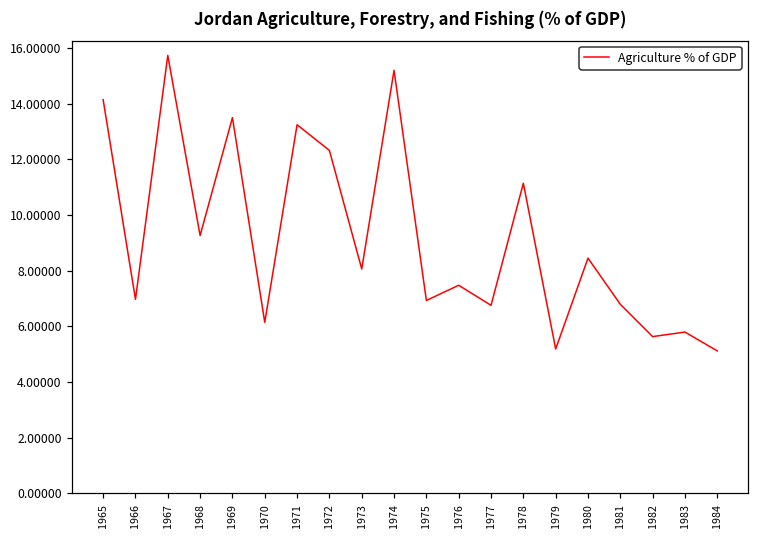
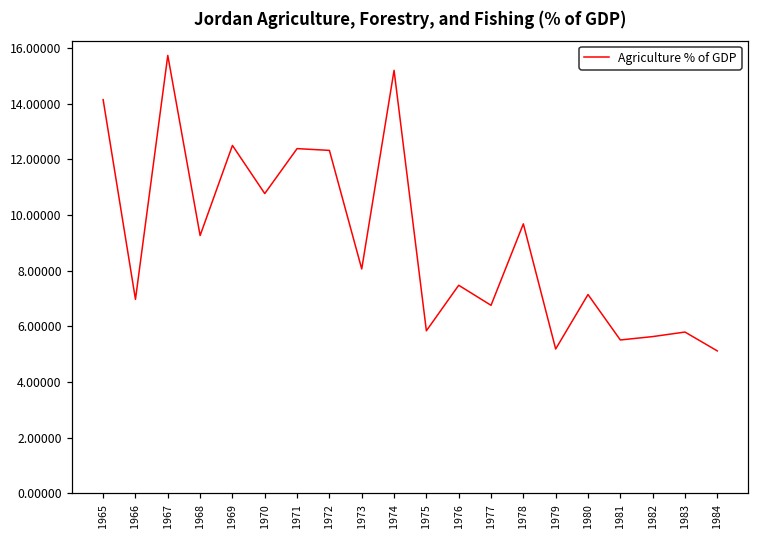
  {
    "1965": 14.1,
    "1966": 7.0,
    "1967": 15.7,
    "1968": 9.3,
-   "1969": 13.5,
-   "1970": 6.1,
-   "1971": 13.2,
+   "1969": 12.5,
+   "1970": 10.8,
+   "1971": 12.4,
    "1972": 12.3,
    "1973": 8.1,
    "1974": 15.2,
-   "1975": 6.9,
+   "1975": 5.8,
    "1976": 7.5,
    "1977": 6.8,
-   "1978": 11.1,
+   "1978": 9.7,
    "1979": 5.2,
-   "1980": 8.4,
-   "1981": 6.8,
+   "1980": 7.1,
+   "1981": 5.5,
    "1982": 5.6,
    "1983": 5.8,
    "1984": 5.1
  }
